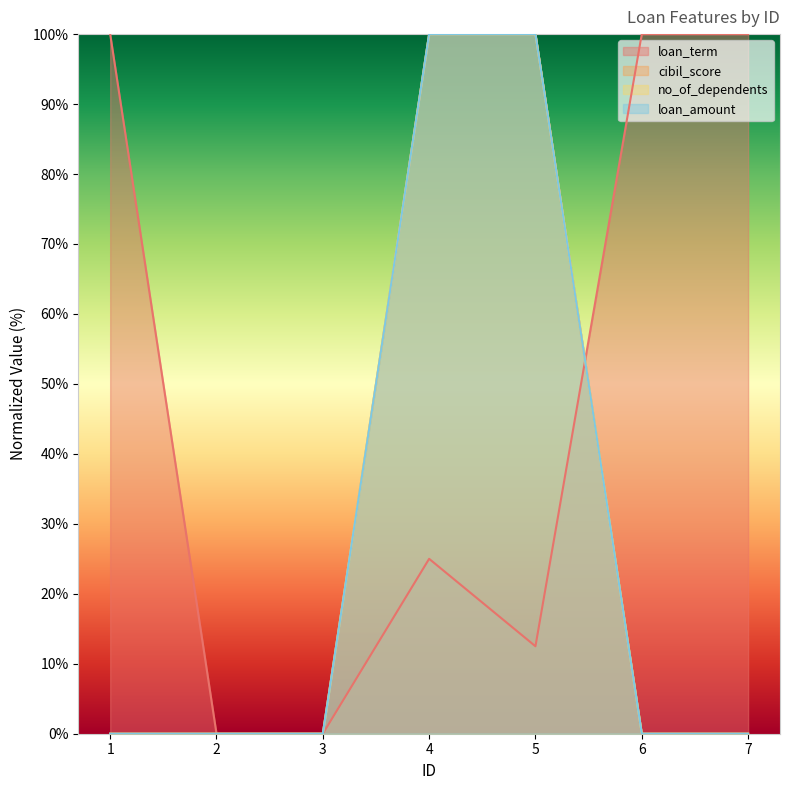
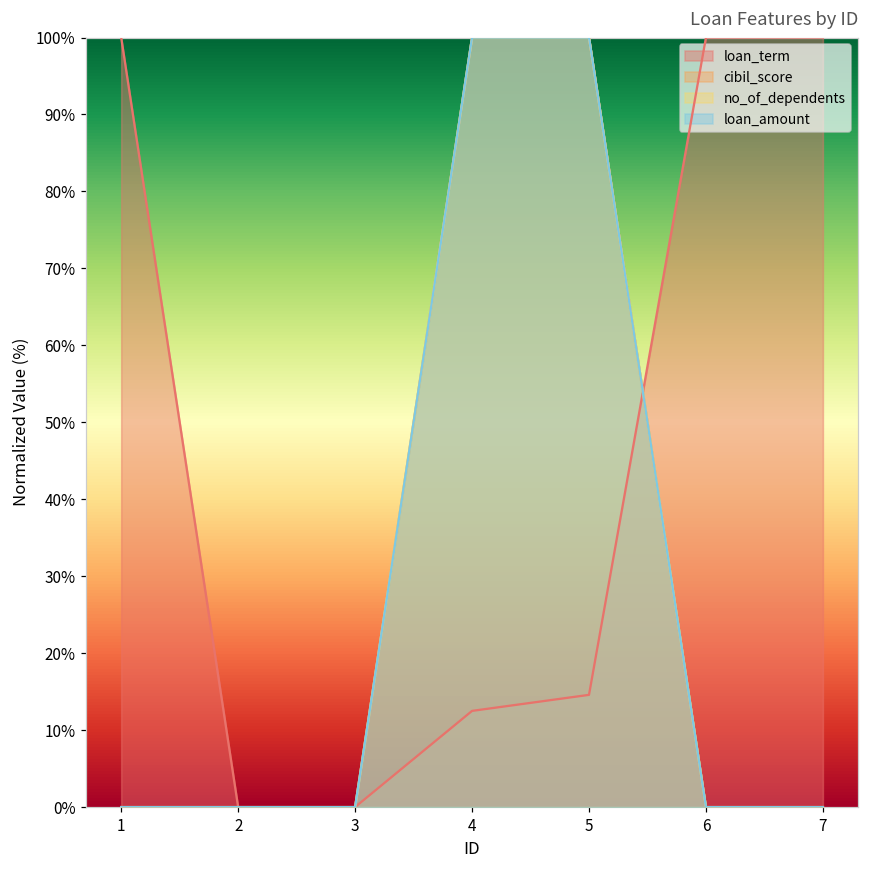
  {
    "loan_term": {
      "1": "100%",
-     "4": "25%",
-     "5": "13%",
+     "4": "13%",
+     "5": "15%",
      "6": "100%",
      "7": "100%"
    },
    "loan_amount": {
      "1": "0%",
      "4": "100%",
      "5": "100%",
      "6": "0%",
      "7": "0%"
    }
  }
